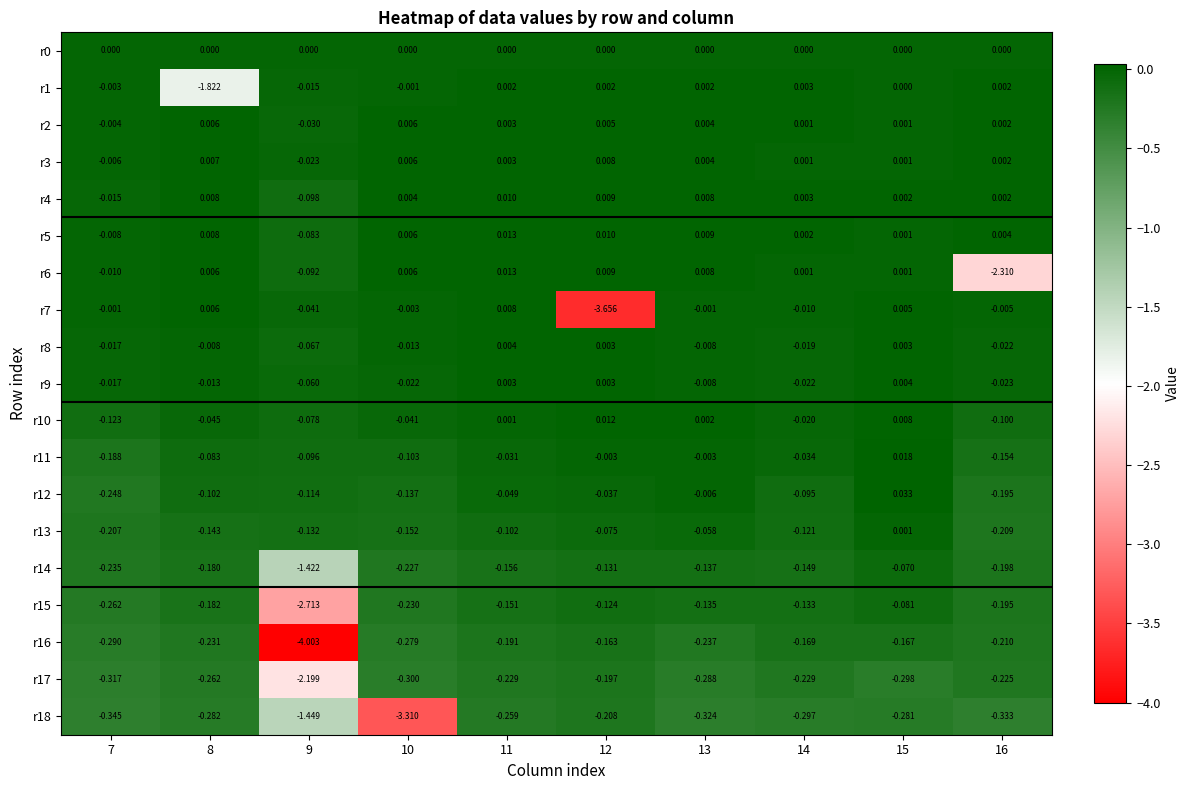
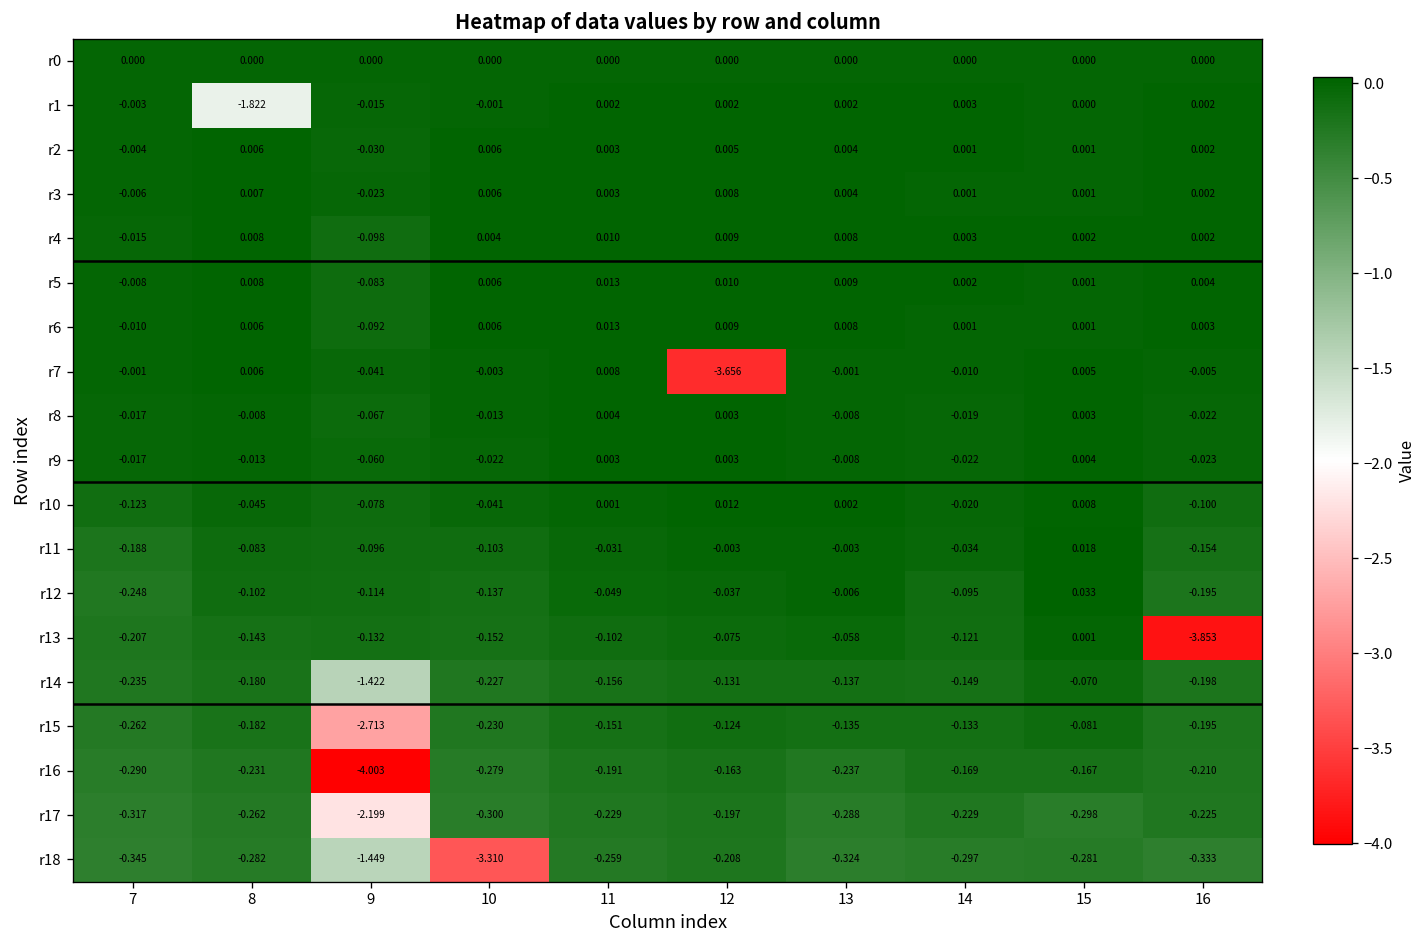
  {
    "r0": {
      "7": 0.000,
      "8": 0.000,
      "9": 0.000,
      "10": 0.000,
      "11": 0.000,
      "12": 0.000,
      "13": 0.000,
      "14": 0.000,
      "15": 0.000,
      "16": 0.000
    },
    "r1": {
      "7": -0.003,
      "8": -1.822,
      "9": -0.015,
      "10": -0.001,
      "11": 0.002,
      "12": 0.002,
      "13": 0.002,
      "14": 0.003,
      "15": 0.000,
      "16": 0.002
    },
    "r2": {
      "7": -0.004,
      "8": 0.006,
      "9": -0.030,
      "10": 0.006,
      "11": 0.003,
      "12": 0.005,
      "13": 0.004,
      "14": 0.001,
      "15": 0.001,
      "16": 0.002
    },
    "r3": {
      "7": -0.006,
      "8": 0.007,
      "9": -0.023,
      "10": 0.006,
      "11": 0.003,
      "12": 0.008,
      "13": 0.004,
      "14": 0.001,
      "15": 0.001,
      "16": 0.002
    },
    "r4": {
      "7": -0.015,
      "8": 0.008,
      "9": -0.098,
      "10": 0.004,
      "11": 0.010,
      "12": 0.009,
      "13": 0.008,
      "14": 0.003,
      "15": 0.002,
      "16": 0.002
    },
    "r5": {
      "7": -0.008,
      "8": 0.008,
      "9": -0.083,
      "10": 0.006,
      "11": 0.013,
      "12": 0.010,
      "13": 0.009,
      "14": 0.002,
      "15": 0.001,
      "16": 0.004
    },
    "r6": {
      "7": -0.010,
      "8": 0.006,
      "9": -0.092,
      "10": 0.006,
      "11": 0.013,
      "12": 0.009,
      "13": 0.008,
      "14": 0.001,
      "15": 0.001,
-     "16": -2.310
+     "16": 0.003
    },
    "r7": {
      "7": -0.001,
      "8": 0.006,
      "9": -0.041,
      "10": -0.003,
      "11": 0.008,
      "12": -3.656,
      "13": -0.001,
      "14": -0.010,
      "15": 0.005,
      "16": -0.005
    },
    "r8": {
      "7": -0.017,
      "8": -0.008,
      "9": -0.067,
      "10": -0.013,
      "11": 0.004,
      "12": 0.003,
      "13": -0.008,
      "14": -0.019,
      "15": 0.003,
      "16": -0.022
    },
    "r9": {
      "7": -0.017,
      "8": -0.013,
      "9": -0.060,
      "10": -0.022,
      "11": 0.003,
      "12": 0.003,
      "13": -0.008,
      "14": -0.022,
      "15": 0.004,
      "16": -0.023
    },
    "r10": {
      "7": -0.123,
      "8": -0.045,
      "9": -0.078,
      "10": -0.041,
      "11": 0.001,
      "12": 0.012,
      "13": 0.002,
      "14": -0.020,
      "15": 0.008,
      "16": -0.100
    },
    "r11": {
      "7": -0.188,
      "8": -0.083,
      "9": -0.096,
      "10": -0.103,
      "11": -0.031,
      "12": -0.003,
      "13": -0.003,
      "14": -0.034,
      "15": 0.018,
      "16": -0.154
    },
    "r12": {
      "7": -0.248,
      "8": -0.102,
      "9": -0.114,
      "10": -0.137,
      "11": -0.049,
      "12": -0.037,
      "13": -0.006,
      "14": -0.095,
      "15": 0.033,
      "16": -0.195
    },
    "r13": {
      "7": -0.207,
      "8": -0.143,
      "9": -0.132,
      "10": -0.152,
      "11": -0.102,
      "12": -0.075,
      "13": -0.058,
      "14": -0.121,
      "15": 0.001,
-     "16": -0.209
+     "16": -3.853
    },
    "r14": {
      "7": -0.235,
      "8": -0.180,
      "9": -1.422,
      "10": -0.227,
      "11": -0.156,
      "12": -0.131,
      "13": -0.137,
      "14": -0.149,
      "15": -0.070,
      "16": -0.198
    },
    "r15": {
      "7": -0.262,
      "8": -0.182,
      "9": -2.713,
      "10": -0.230,
      "11": -0.151,
      "12": -0.124,
      "13": -0.135,
      "14": -0.133,
      "15": -0.081,
      "16": -0.195
    },
    "r16": {
      "7": -0.290,
      "8": -0.231,
      "9": -4.003,
      "10": -0.279,
      "11": -0.191,
      "12": -0.163,
      "13": -0.237,
      "14": -0.169,
      "15": -0.167,
      "16": -0.210
    },
    "r17": {
      "7": -0.317,
      "8": -0.262,
      "9": -2.199,
      "10": -0.300,
      "11": -0.229,
      "12": -0.197,
      "13": -0.288,
      "14": -0.229,
      "15": -0.298,
      "16": -0.225
    },
    "r18": {
      "7": -0.345,
      "8": -0.282,
      "9": -1.449,
      "10": -3.310,
      "11": -0.259,
      "12": -0.208,
      "13": -0.324,
      "14": -0.297,
      "15": -0.281,
      "16": -0.333
    }
  }
